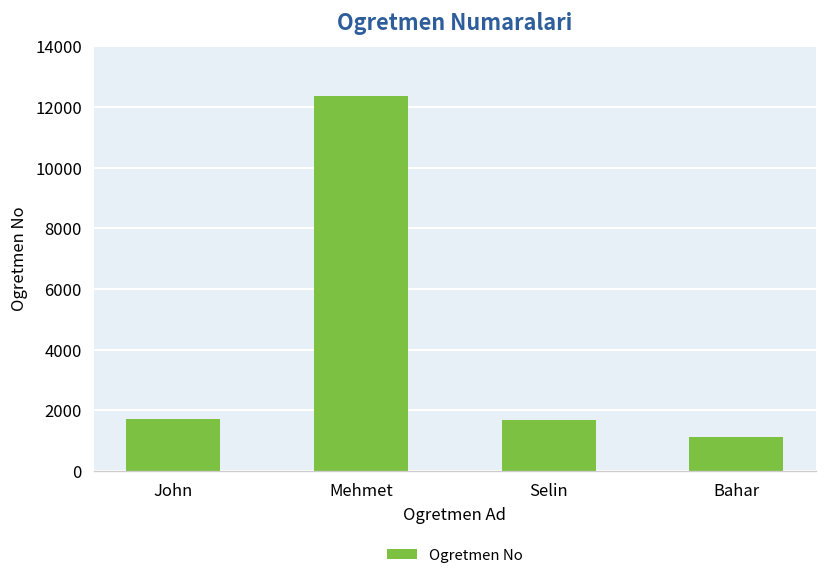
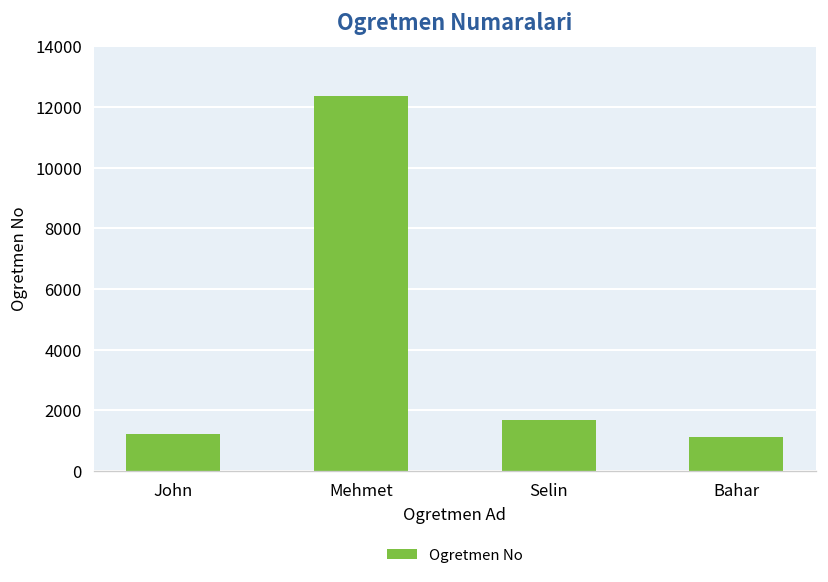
  {
-   "John": 1700,
+   "John": 1200,
    "Mehmet": 12300,
    "Selin": 1700,
    "Bahar": 1100
  }
